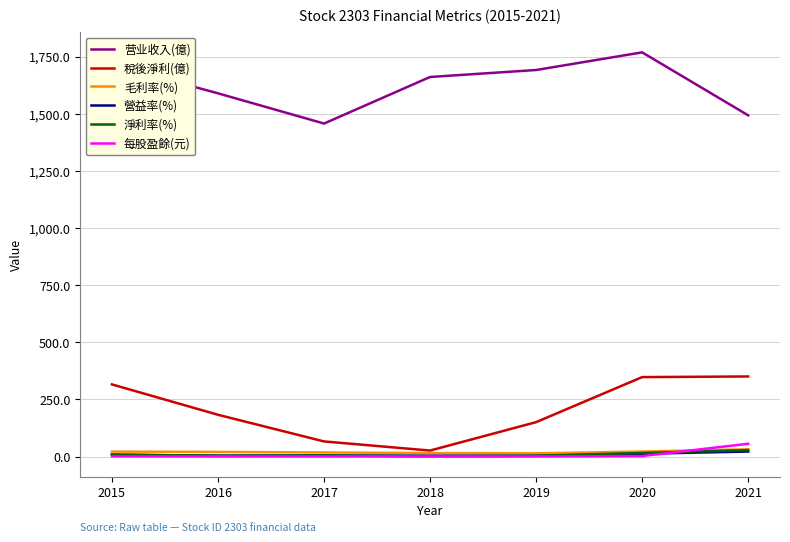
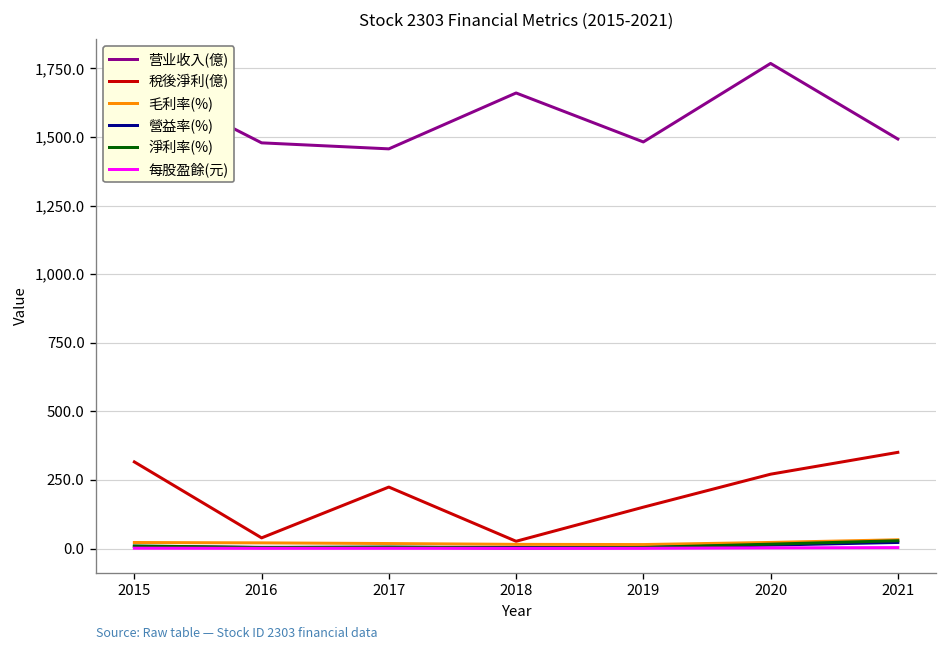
  {
    "营业收入(億)": {
-     "2016": "1,590",
+     "2016": "1,480",
      "2017": "1,460",
      "2018": "1,660",
-     "2019": "1,690",
+     "2019": "1,480",
      "2020": "1,770",
      "2021": "1,490"
    },
    "稅後淨利(億)": {
      "2015": "320",
-     "2016": "180",
-     "2017": "70",
+     "2016": "40",
+     "2017": "220",
      "2018": "30",
      "2019": "150",
-     "2020": "350",
+     "2020": "270",
      "2021": "350"
    },
    "毛利率(%)": {
      "2015": "20",
      "2016": "20",
      "2017": "20"
    },
    "每股盈餘(元)": {
-     "2021": "60"
+     "2021": "0"
    }
  }
